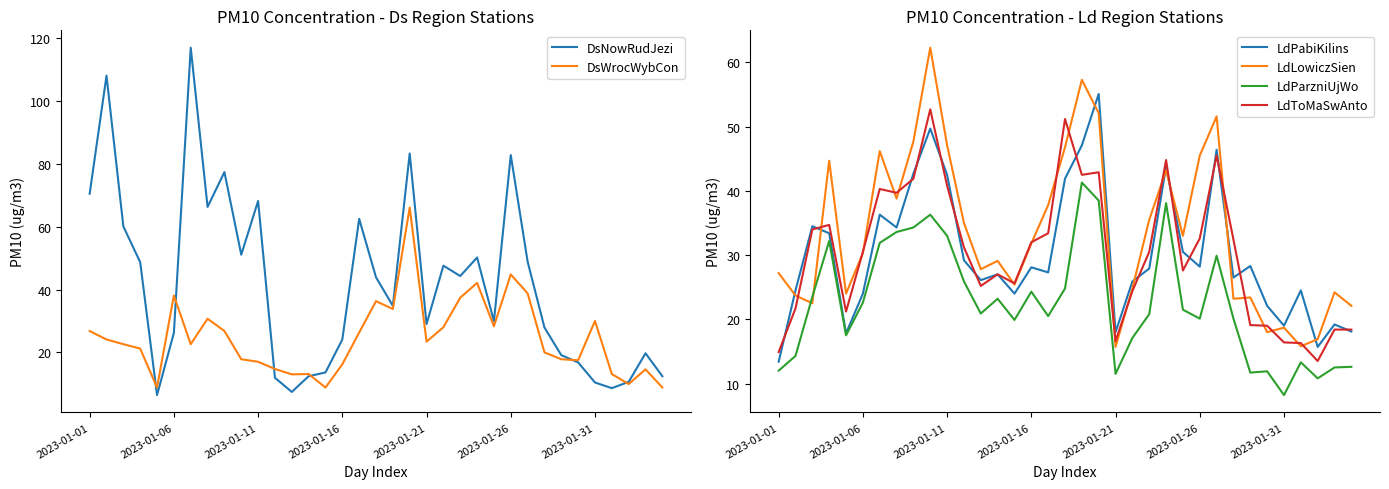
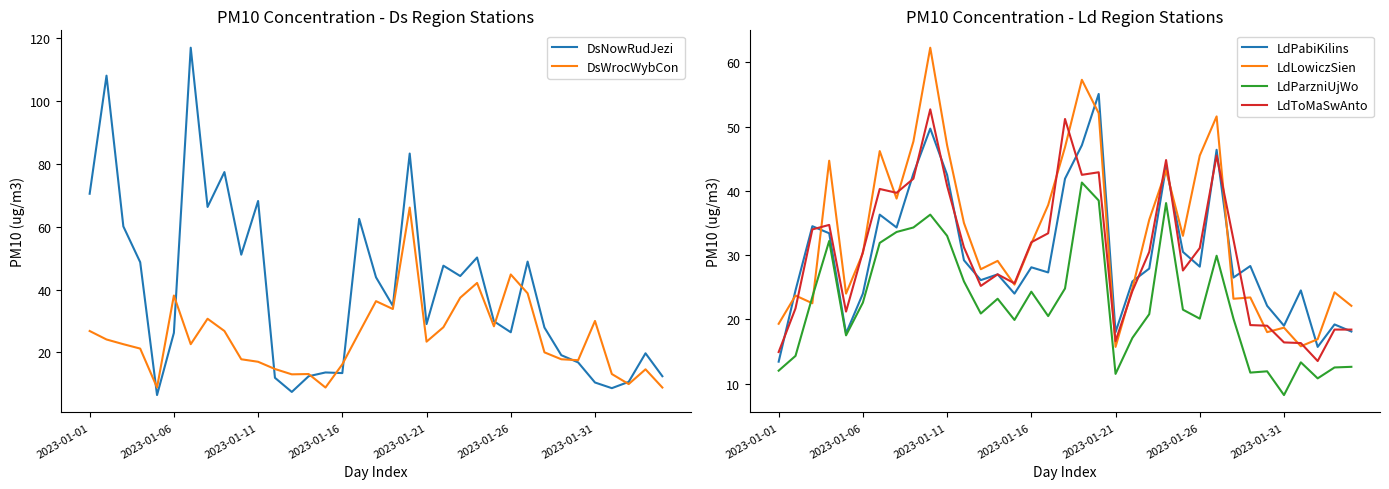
  {
    "PM10 Concentration - Ds Region Stations": {
      "DsNowRudJezi": {
        "2023-01-01": 71,
        "2023-01-06": 26,
        "2023-01-11": 68,
-       "2023-01-16": 24,
+       "2023-01-16": 13,
        "2023-01-21": 29,
-       "2023-01-26": 83,
+       "2023-01-26": 26,
        "2023-01-31": 10
      },
      "DsWrocWybCon": {
        "2023-01-01": 27,
        "2023-01-06": 38,
        "2023-01-11": 17,
        "2023-01-16": 16,
        "2023-01-21": 23,
        "2023-01-26": 45,
        "2023-01-31": 30
      }
    },
    "PM10 Concentration - Ld Region Stations": {
      "LdPabiKilins": {
        "2023-01-01": 13,
        "2023-01-06": 24,
        "2023-01-11": 43,
        "2023-01-16": 28,
        "2023-01-21": 18,
        "2023-01-26": 28
      },
      "LdLowiczSien": {
-       "2023-01-01": 27,
+       "2023-01-01": 19,
        "2023-01-11": 47,
        "2023-01-21": 16,
        "2023-01-26": 46
      },
      "LdParzniUjWo": {
        "2023-01-01": 12,
        "2023-01-06": 23,
        "2023-01-11": 33,
        "2023-01-16": 24,
        "2023-01-21": 12,
        "2023-01-26": 20,
        "2023-01-31": 8
      },
      "LdToMaSwAnto": {
        "2023-01-01": 15,
        "2023-01-11": 41,
        "2023-01-21": 17,
-       "2023-01-26": 33,
+       "2023-01-26": 31,
        "2023-01-31": 16
      }
    }
  }
